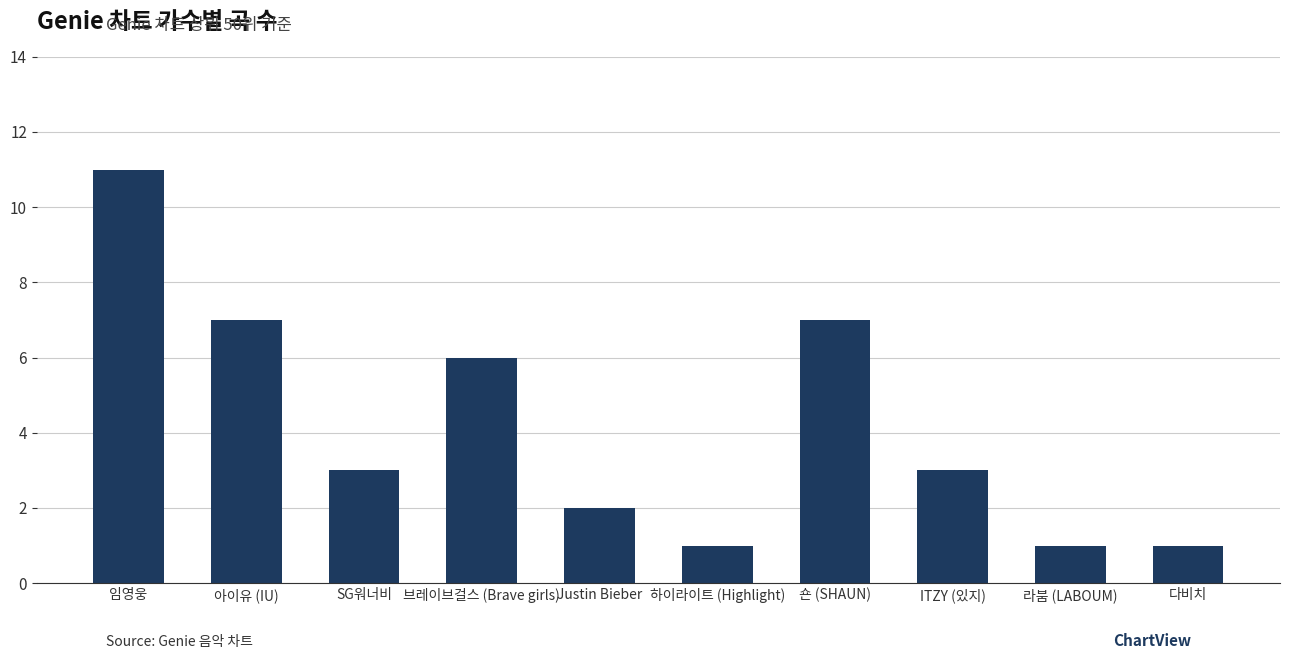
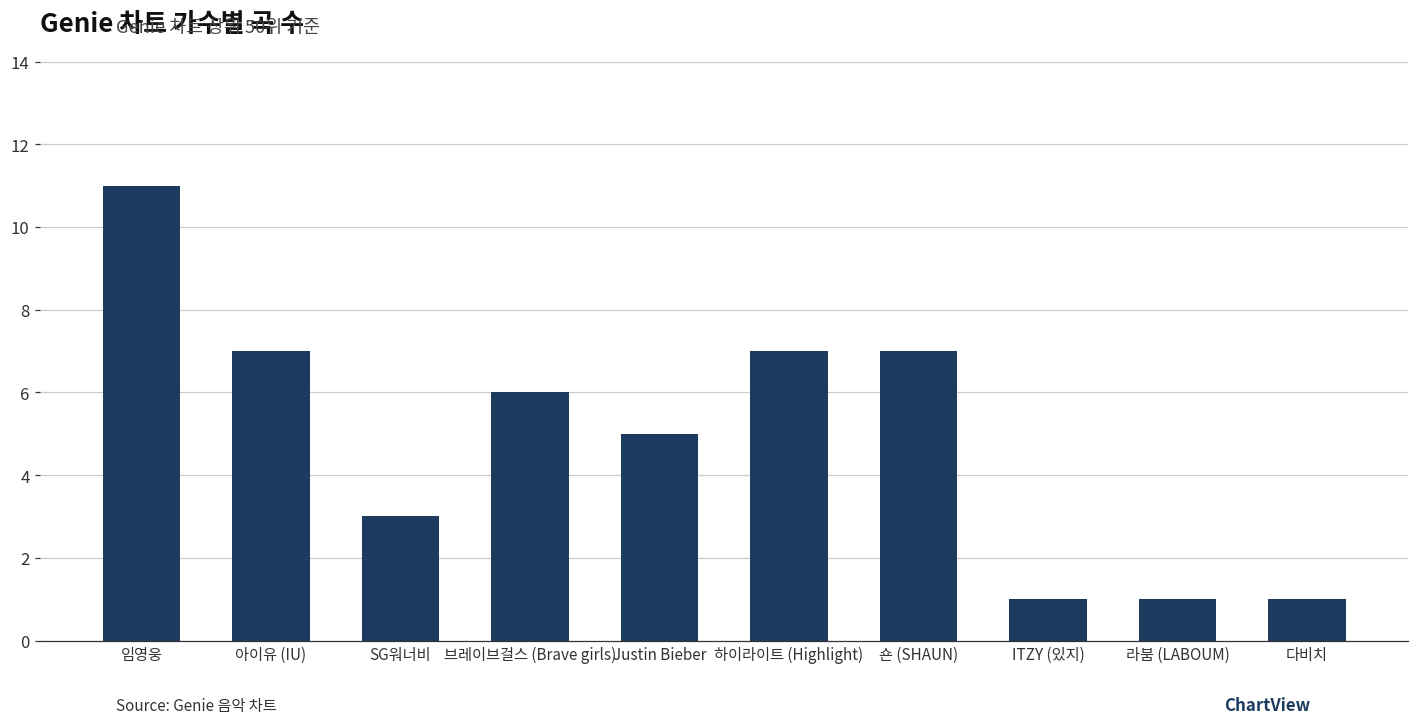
  {
    "임영웅": 11,
    "아이유 (IU)": 7,
    "SG워너비": 3,
    "브레이브걸스 (Brave girls)": 6,
-   "Justin Bieber": 2,
-   "하이라이트 (Highlight)": 1,
+   "Justin Bieber": 5,
+   "하이라이트 (Highlight)": 7,
    "숀 (SHAUN)": 7,
-   "ITZY (있지)": 3,
+   "ITZY (있지)": 1,
    "라붐 (LABOUM)": 1,
    "다비치": 1
  }
